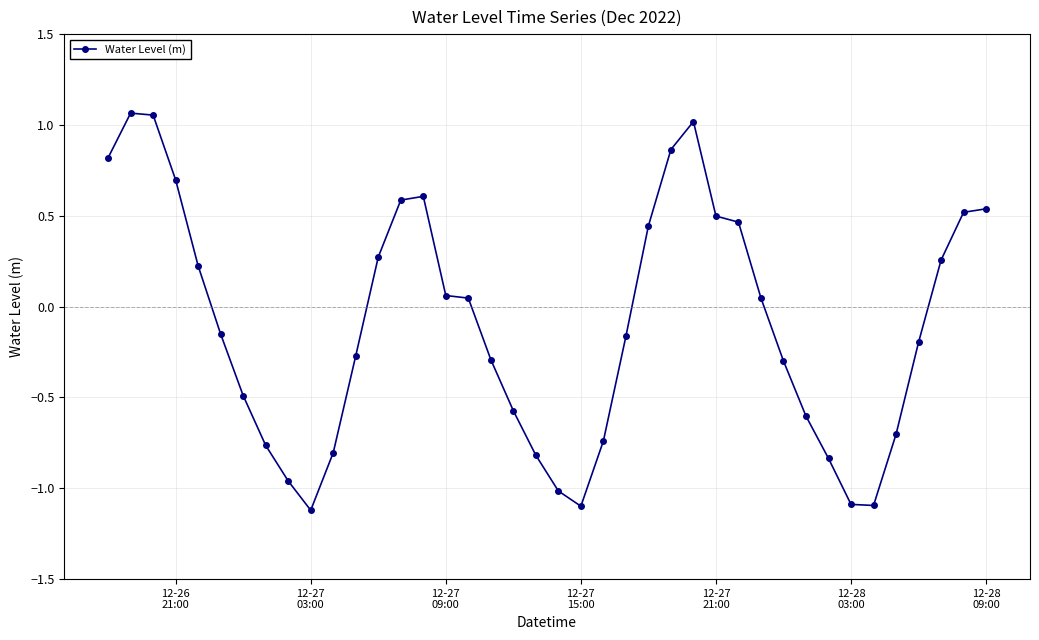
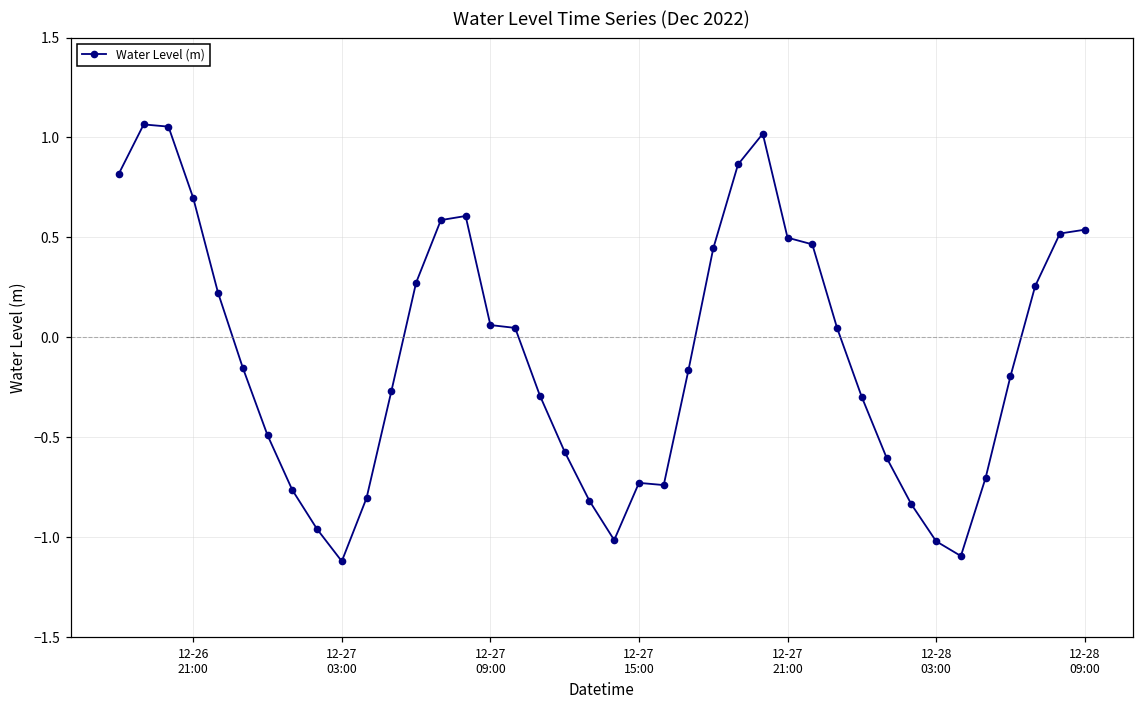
  {
    "12-26 21:00": 0.70,
    "12-27 03:00": -1.12,
    "12-27 09:00": 0.06,
-   "12-27 15:00": -1.10,
+   "12-27 15:00": -0.73,
    "12-27 21:00": 0.50,
-   "12-28 03:00": -1.09,
+   "12-28 03:00": -1.02,
    "12-28 09:00": 0.54
  }
